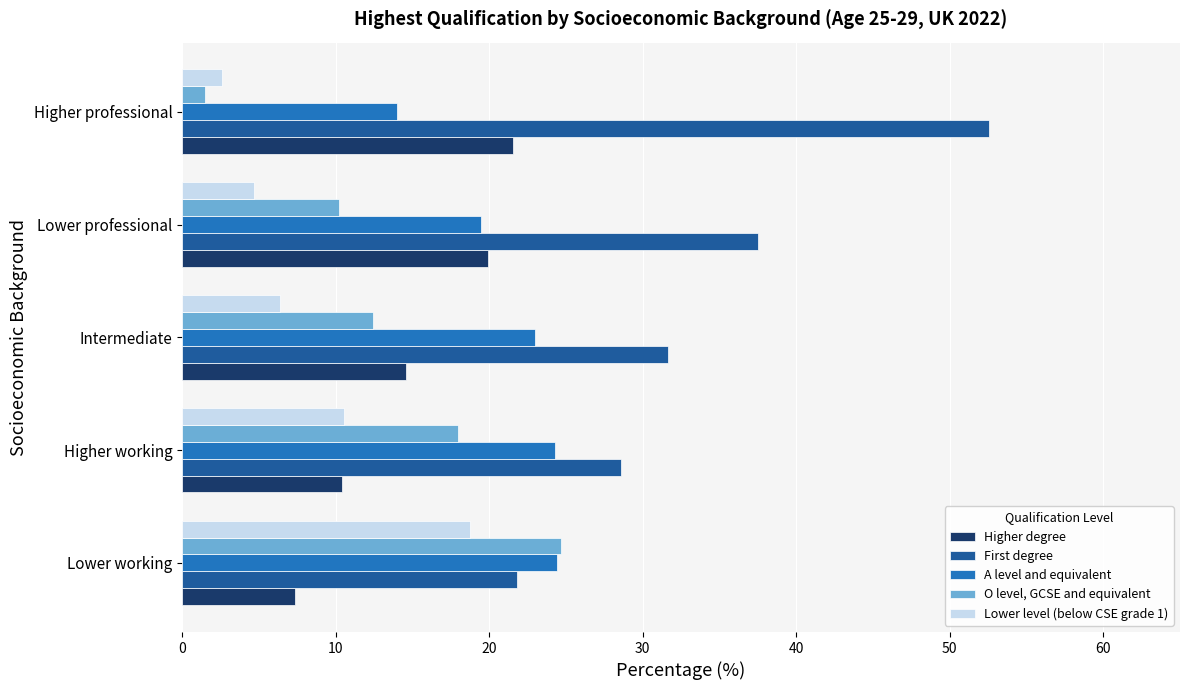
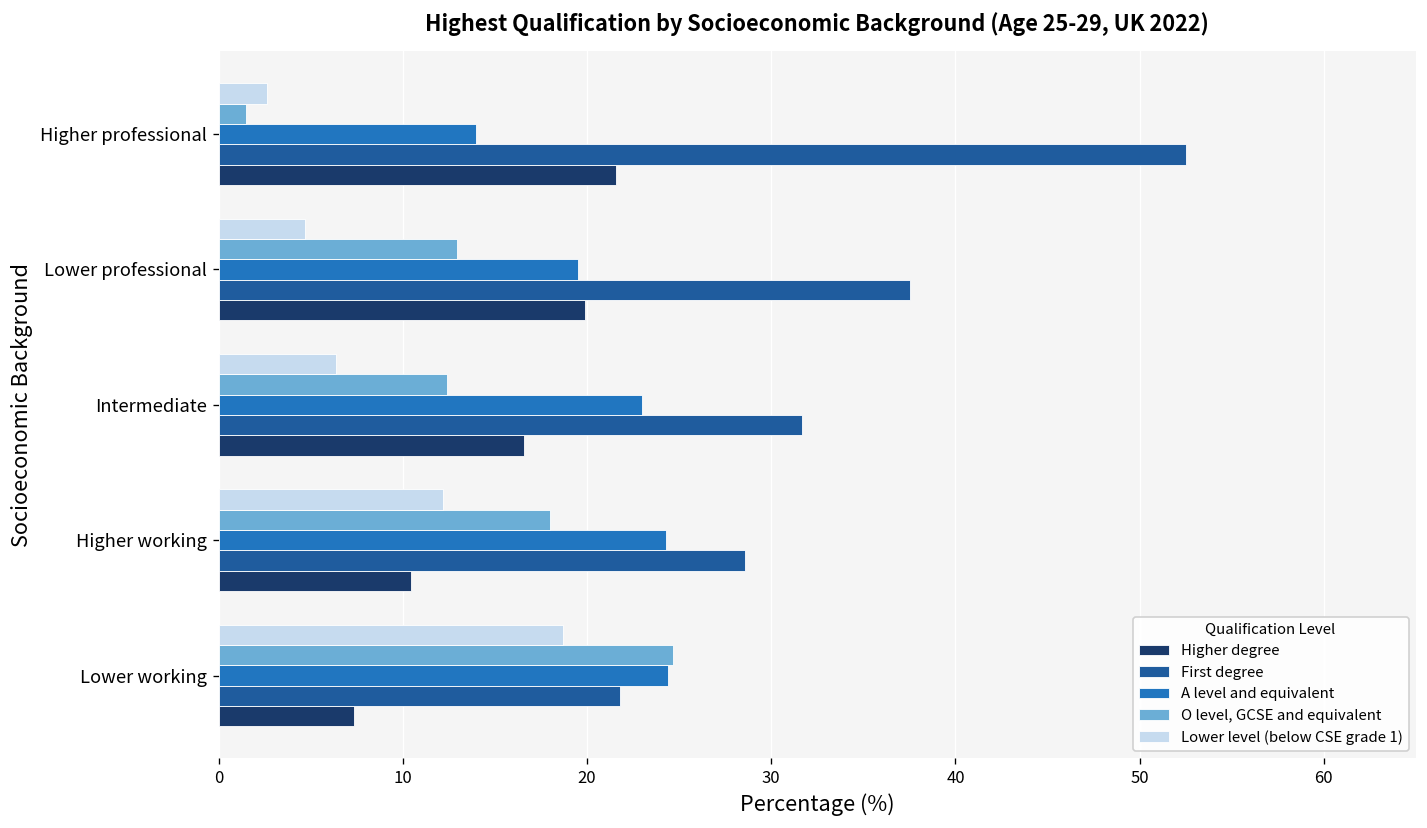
  {
    "Higher degree": {
      "Higher professional": 21.6,
      "Lower professional": 19.9,
-     "Intermediate": 14.6,
+     "Intermediate": 16.6,
      "Higher working": 10.4,
      "Lower working": 7.4
    },
    "O level, GCSE and equivalent": {
      "Higher professional": 1.5,
-     "Lower professional": 10.2,
+     "Lower professional": 13.0,
      "Intermediate": 12.4,
      "Higher working": 18.0,
      "Lower working": 24.7
    },
    "Lower level (below CSE grade 1)": {
      "Higher professional": 2.6,
      "Lower professional": 4.7,
      "Intermediate": 6.4,
-     "Higher working": 10.5,
+     "Higher working": 12.2,
      "Lower working": 18.7
    }
  }
